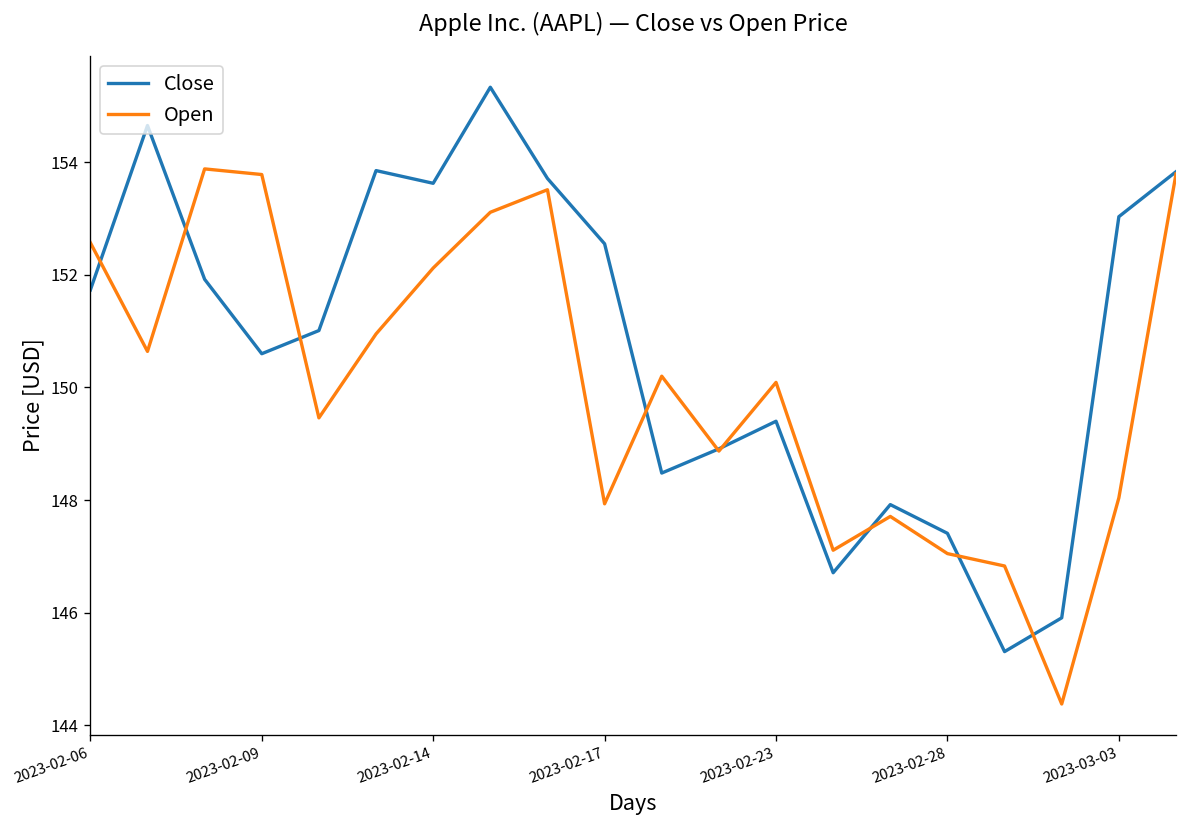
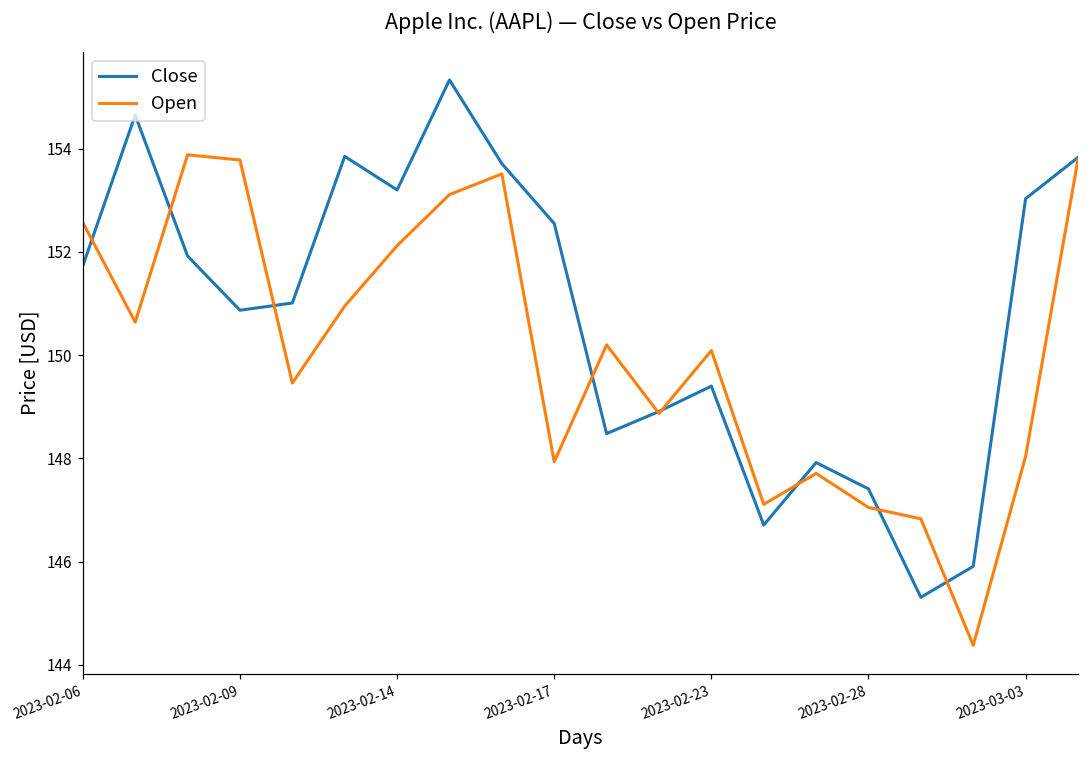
  {
    "Close": {
      "2023-02-06": 151.7,
-     "2023-02-09": 150.6,
-     "2023-02-14": 153.6,
+     "2023-02-09": 150.9,
+     "2023-02-14": 153.2,
      "2023-02-17": 152.6,
      "2023-02-23": 149.4,
      "2023-02-28": 147.4,
      "2023-03-03": 153.0
    },
    "Open": {
      "2023-02-06": 152.6,
      "2023-02-09": 153.8,
      "2023-02-14": 152.1,
      "2023-02-17": 147.9,
      "2023-02-23": 150.1,
      "2023-02-28": 147.1,
      "2023-03-03": 148.0
    }
  }
